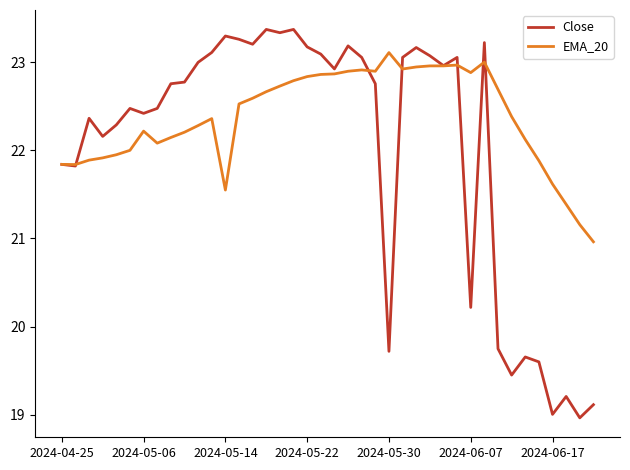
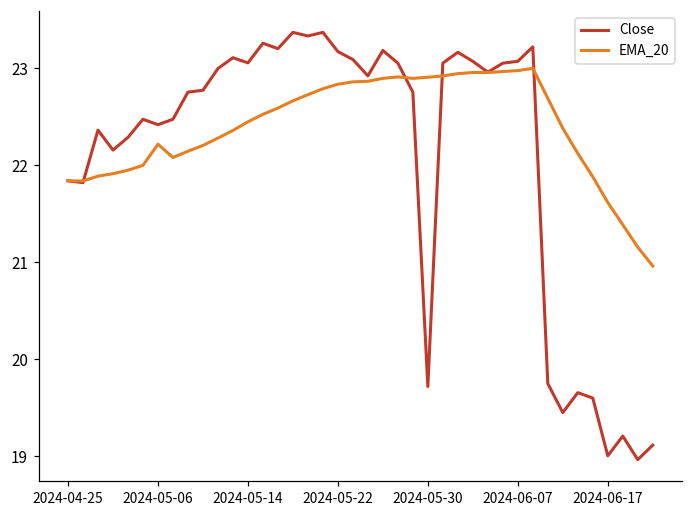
  {
    "Close": {
      "2024-05-06": 22.4,
-     "2024-05-14": 23.3,
+     "2024-05-14": 23.1,
      "2024-05-22": 23.2,
      "2024-05-30": 19.7,
-     "2024-06-07": 20.2,
+     "2024-06-07": 23.1,
      "2024-06-17": 19.0
    },
    "EMA_20": {
      "2024-05-06": 22.2,
-     "2024-05-14": 21.5,
+     "2024-05-14": 22.4,
      "2024-05-22": 22.8,
-     "2024-05-30": 23.1,
-     "2024-06-07": 22.9,
+     "2024-05-30": 22.9,
+     "2024-06-07": 23.0,
      "2024-06-17": 21.6
    }
  }
